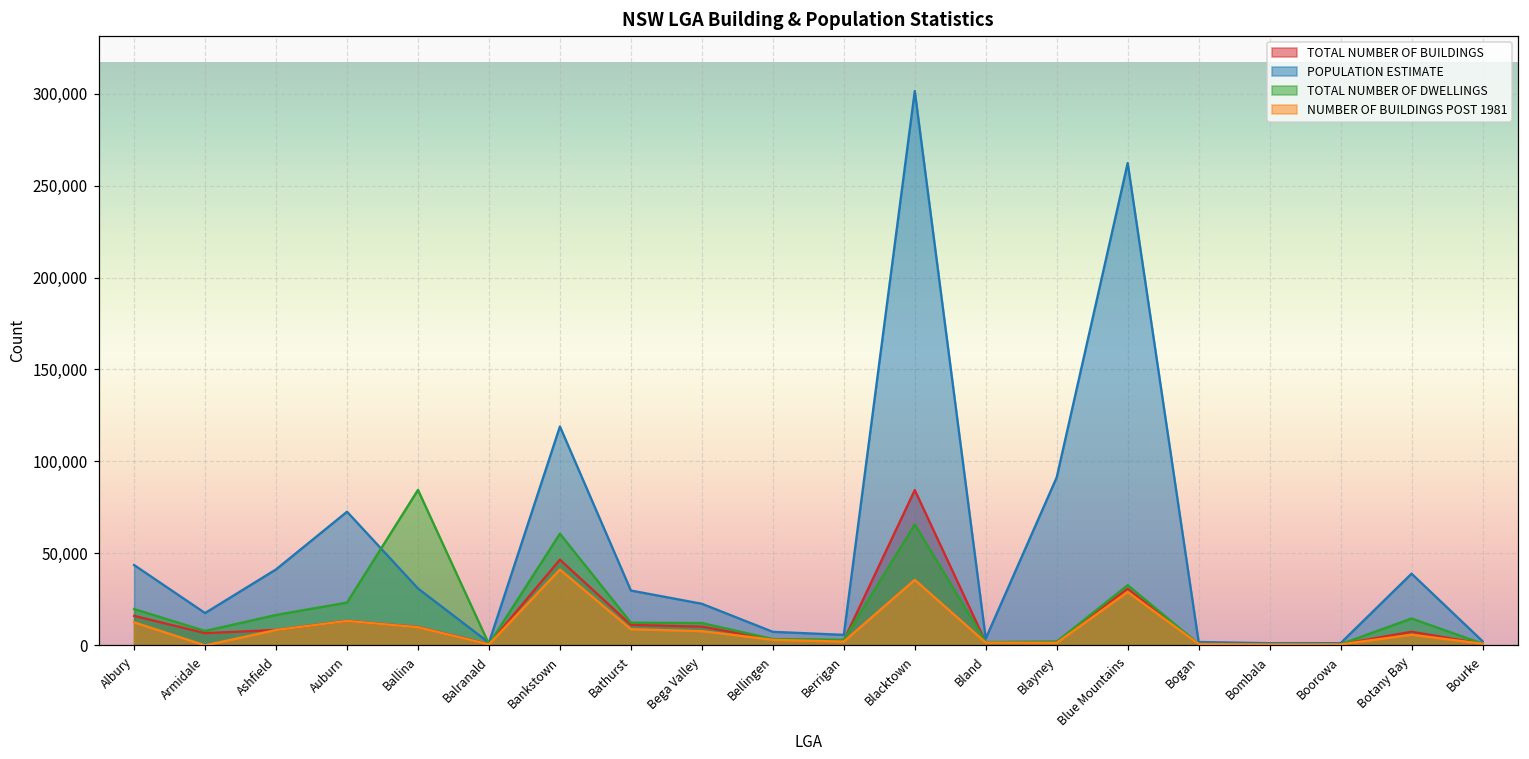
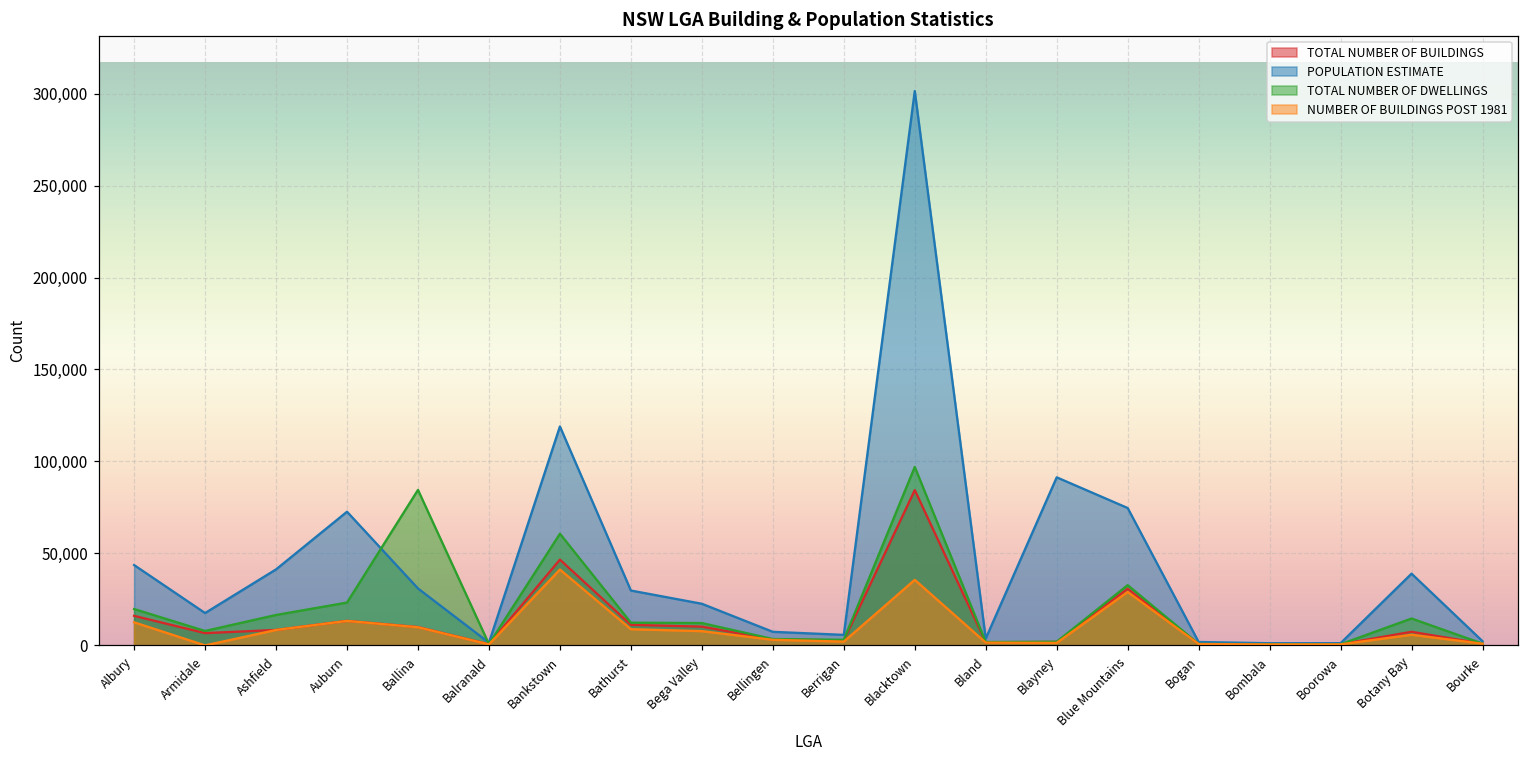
  {
    "TOTAL NUMBER OF BUILDINGS": {
      "Albury": "16,000",
      "Bankstown": "47,000",
      "Bega Valley": "10,000",
      "Blacktown": "84,000",
      "Blue Mountains": "31,000",
      "Botany Bay": "7,000"
    },
    "POPULATION ESTIMATE": {
      "Albury": "44,000",
      "Armidale": "18,000",
      "Ashfield": "41,000",
      "Auburn": "73,000",
      "Ballina": "31,000",
      "Bankstown": "119,000",
      "Bathurst": "30,000",
      "Bega Valley": "23,000",
      "Bellingen": "7,000",
      "Berrigan": "6,000",
      "Blacktown": "301,000",
      "Bland": "4,000",
      "Blayney": "91,000",
-     "Blue Mountains": "262,000",
+     "Blue Mountains": "75,000",
      "Botany Bay": "39,000"
    },
    "TOTAL NUMBER OF DWELLINGS": {
      "Albury": "20,000",
      "Ashfield": "17,000",
      "Auburn": "23,000",
      "Ballina": "85,000",
      "Bankstown": "61,000",
      "Bega Valley": "12,000",
-     "Blacktown": "66,000",
+     "Blacktown": "97,000",
      "Blue Mountains": "33,000",
      "Botany Bay": "15,000"
    },
    "NUMBER OF BUILDINGS POST 1981": {
      "Albury": "13,000",
      "Armidale": "0",
      "Bankstown": "41,000",
      "Bathurst": "9,000",
      "Bega Valley": "8,000",
      "Blacktown": "36,000",
      "Blue Mountains": "29,000",
      "Botany Bay": "6,000"
    }
  }
